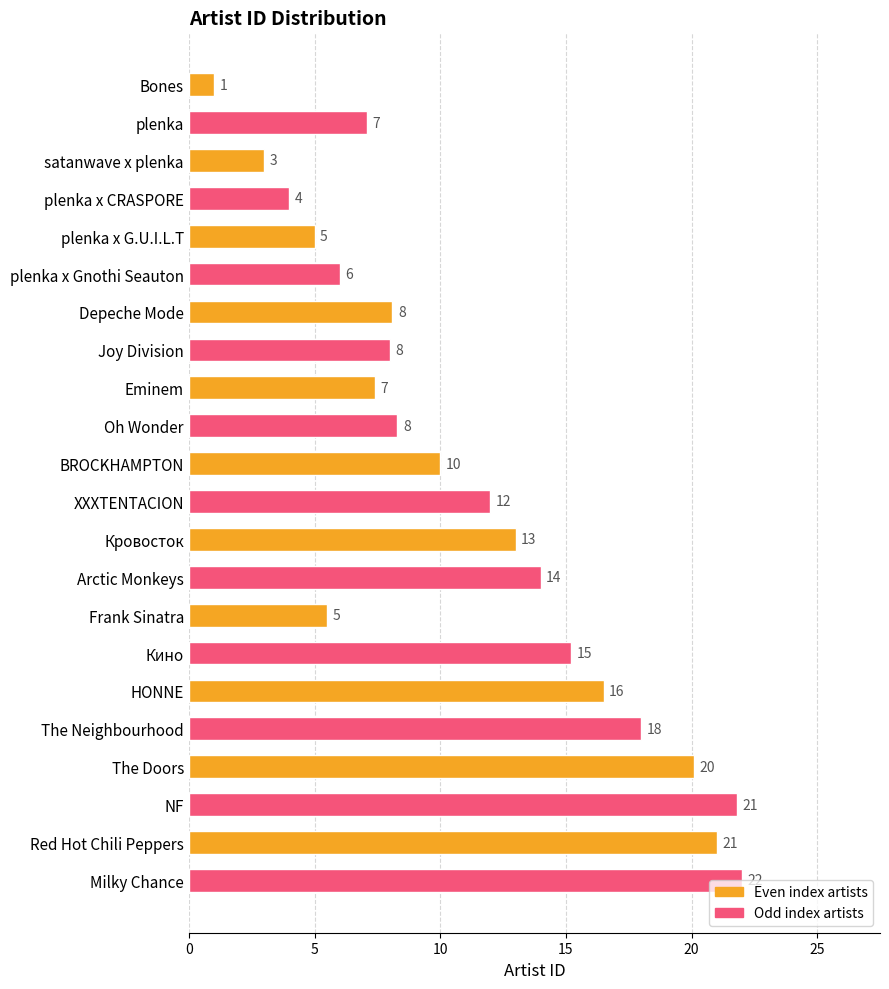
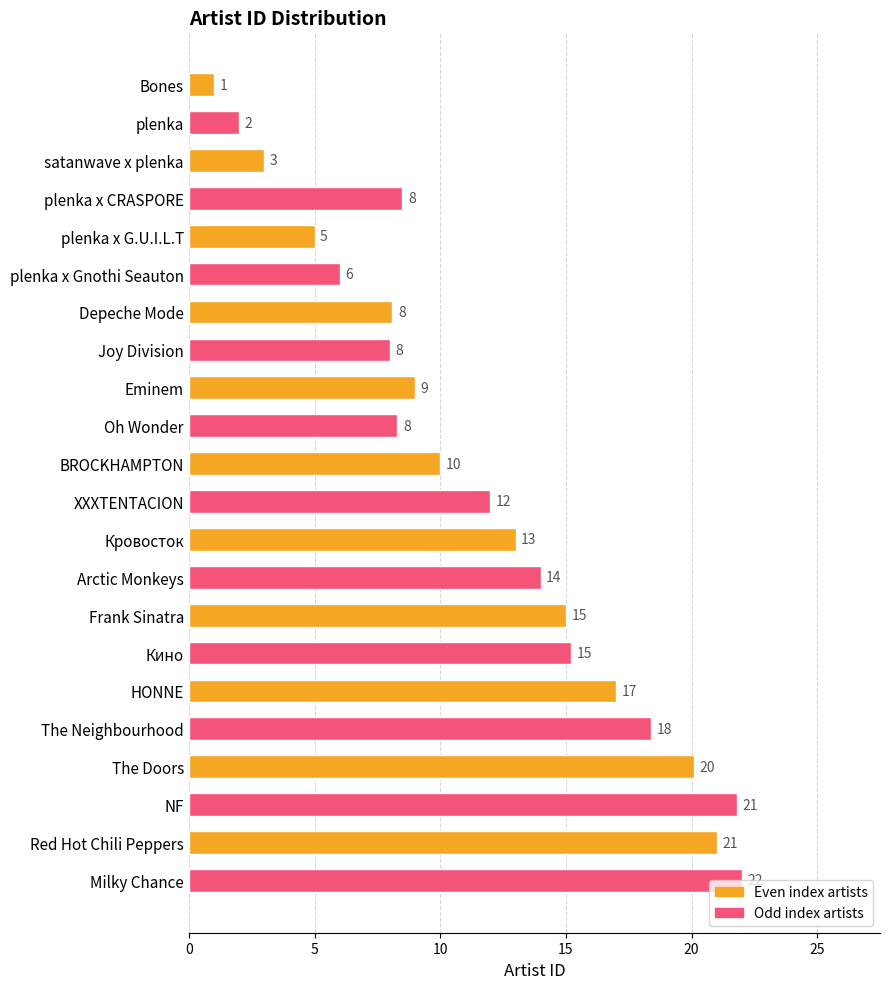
  {
    "Bones": 1,
-   "plenka": 7,
+   "plenka": 2,
    "satanwave x plenka": 3,
-   "plenka x CRASPORE": 4,
+   "plenka x CRASPORE": 8,
    "plenka x G.U.I.L.T": 5,
    "plenka x Gnothi Seauton": 6,
    "Depeche Mode": 8,
    "Joy Division": 8,
-   "Eminem": 7,
+   "Eminem": 9,
    "Oh Wonder": 8,
    "BROCKHAMPTON": 10,
    "XXXTENTACION": 12,
    "Кровосток": 13,
    "Arctic Monkeys": 14,
-   "Frank Sinatra": 5,
+   "Frank Sinatra": 15,
    "Кино": 15,
-   "HONNE": 16,
-   "The Neighbourhood": 18.0,
+   "HONNE": 17,
+   "The Neighbourhood": 18.4,
    "The Doors": 20,
    "Red Hot Chili Peppers": 21
  }
